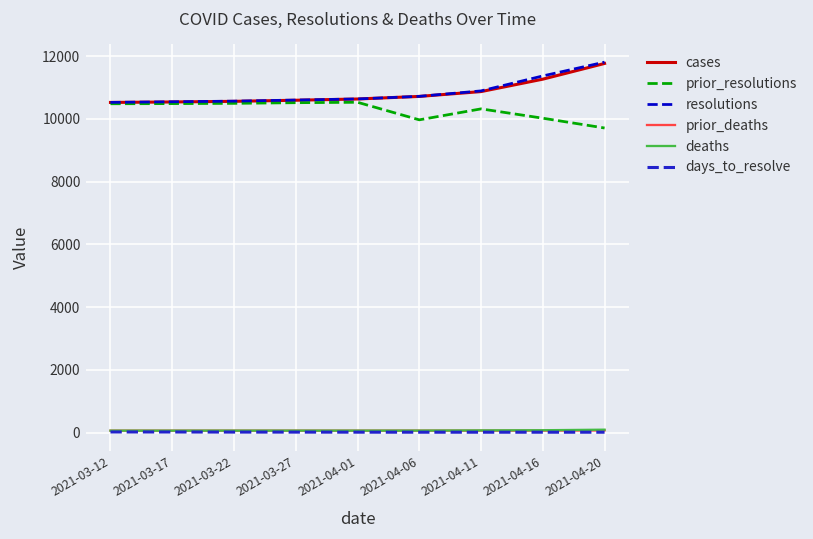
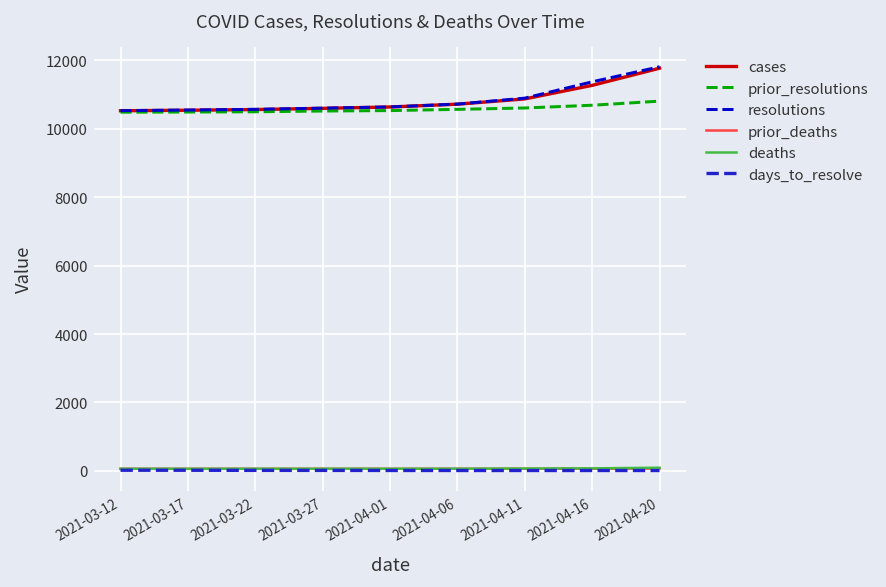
  {
    "cases": {
      "2021-04-16": 11300
    },
    "prior_resolutions": {
      "2021-04-01": 10500,
-     "2021-04-06": 10000,
-     "2021-04-11": 10300,
-     "2021-04-16": 10000,
-     "2021-04-20": 9700
+     "2021-04-06": 10600,
+     "2021-04-11": 10600,
+     "2021-04-16": 10700,
+     "2021-04-20": 10800
    }
  }
